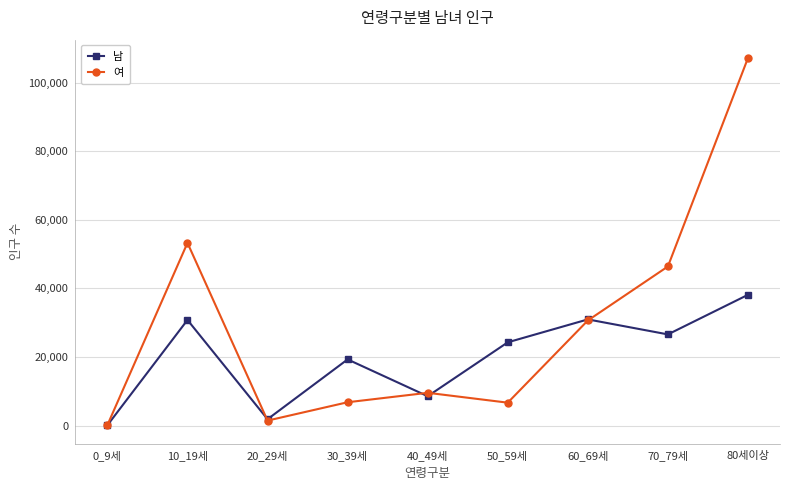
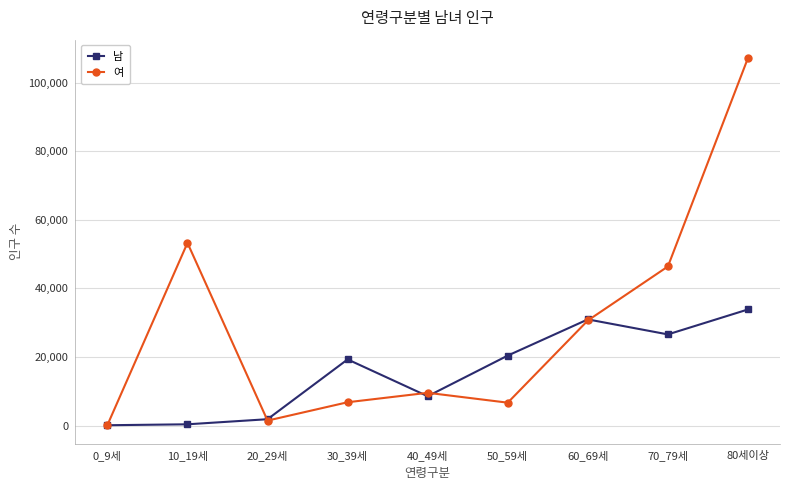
  {
    "남": {
-     "10_19세": "31,000",
+     "10_19세": "0",
      "30_39세": "19,000",
      "40_49세": "9,000",
-     "50_59세": "24,000",
+     "50_59세": "20,000",
      "70_79세": "27,000",
-     "80세이상": "38,000"
+     "80세이상": "34,000"
    },
    "여": {
      "10_19세": "53,000",
      "30_39세": "7,000",
      "40_49세": "10,000",
      "50_59세": "7,000",
      "70_79세": "46,000",
      "80세이상": "107,000"
    }
  }
